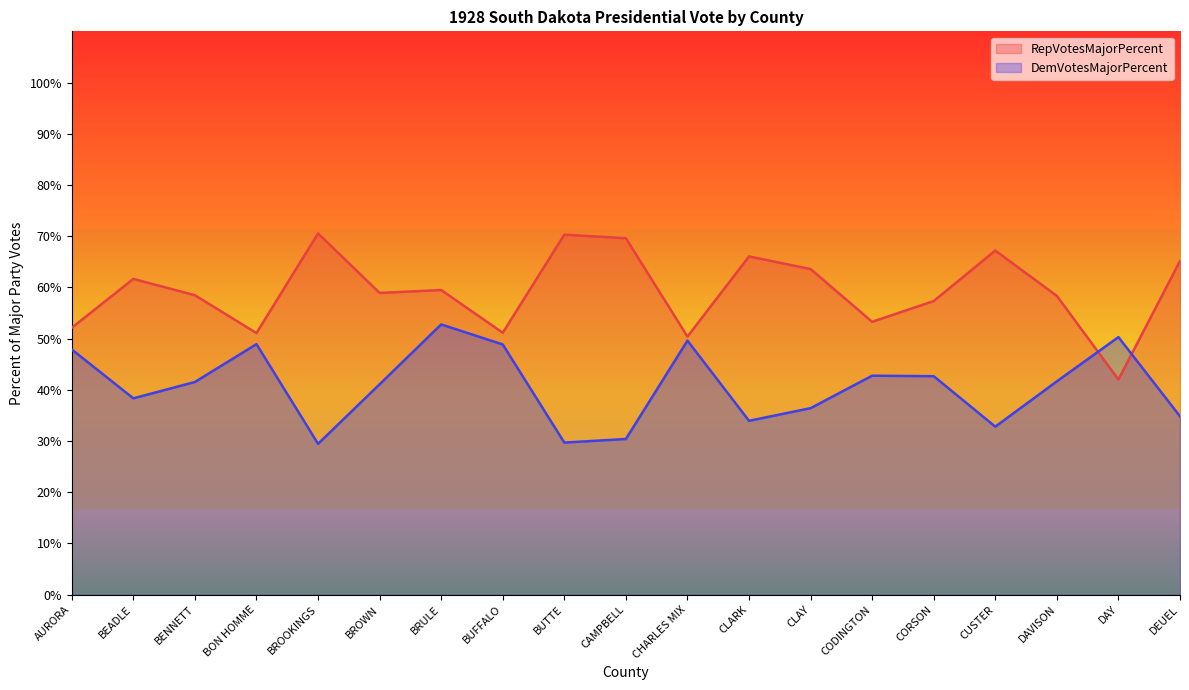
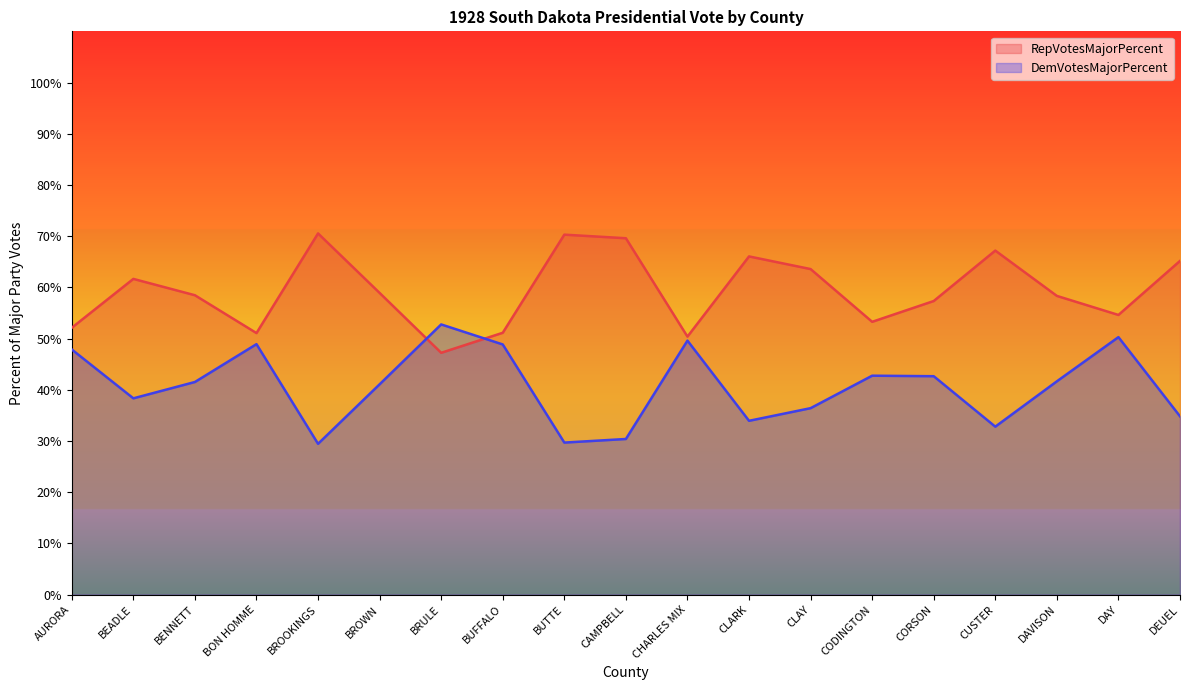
  {
    "RepVotesMajorPercent": {
      "AURORA": "52%",
      "BEADLE": "62%",
      "BENNETT": "58%",
      "BON HOMME": "51%",
      "BROOKINGS": "71%",
      "BROWN": "59%",
-     "BRULE": "59%",
+     "BRULE": "47%",
      "BUFFALO": "51%",
      "BUTTE": "70%",
      "CAMPBELL": "70%",
      "CHARLES MIX": "50%",
      "CLARK": "66%",
      "CLAY": "64%",
      "CODINGTON": "53%",
      "CORSON": "57%",
      "CUSTER": "67%",
      "DAVISON": "58%",
-     "DAY": "42%",
+     "DAY": "55%",
      "DEUEL": "65%"
    },
    "DemVotesMajorPercent": {
      "AURORA": "48%",
      "BEADLE": "38%",
      "BENNETT": "42%",
      "BON HOMME": "49%",
      "BROOKINGS": "29%",
      "BROWN": "41%",
      "BRULE": "53%",
      "BUFFALO": "49%",
      "BUTTE": "30%",
      "CAMPBELL": "30%",
      "CHARLES MIX": "50%",
      "CLARK": "34%",
      "CLAY": "36%",
      "CODINGTON": "43%",
      "CORSON": "43%",
      "CUSTER": "33%",
      "DAVISON": "42%",
      "DAY": "50%",
      "DEUEL": "35%"
    }
  }
